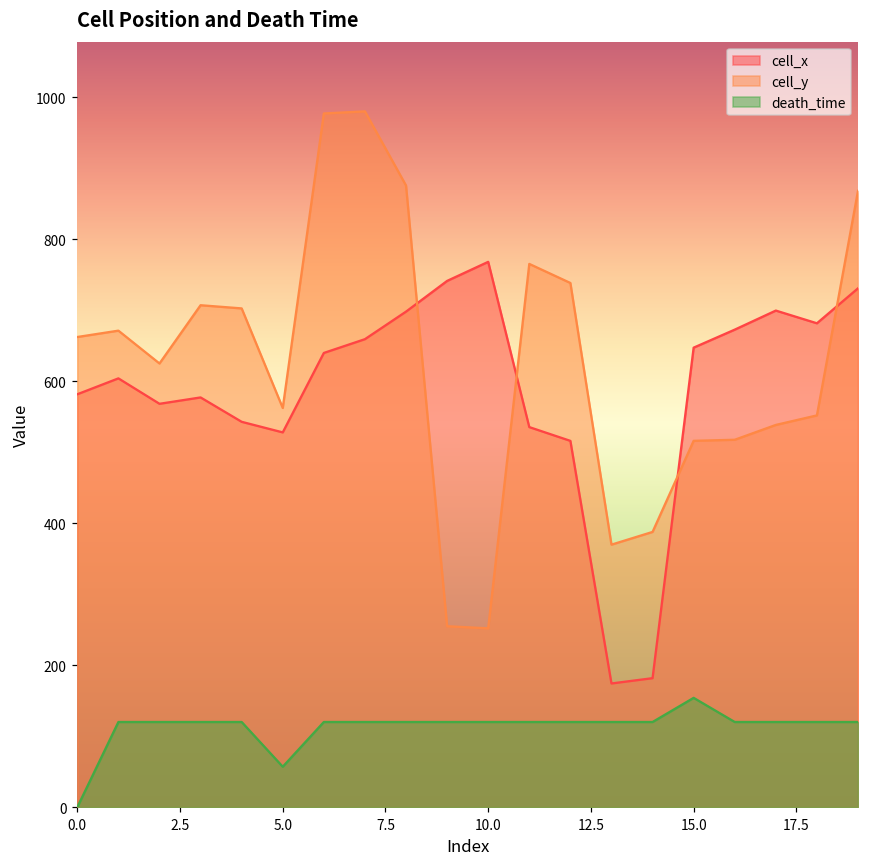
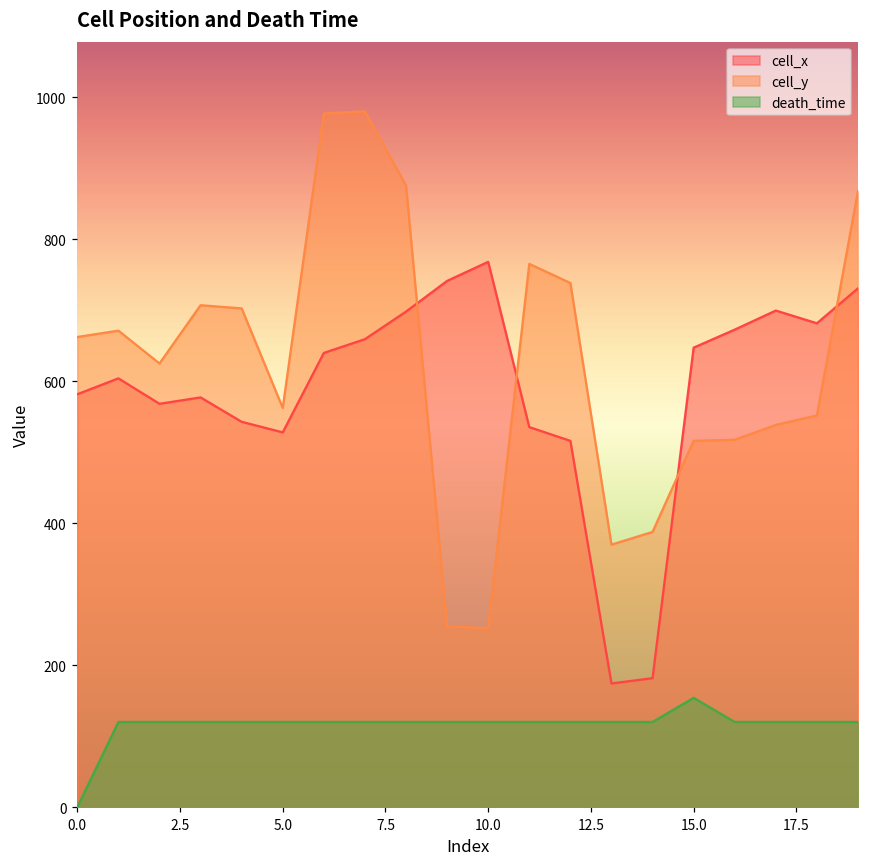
  {
    "death_time": {
      "0.0": 0,
-     "5.0": 60,
+     "5.0": 120,
      "10.0": 120,
      "15.0": 150
    }
  }
